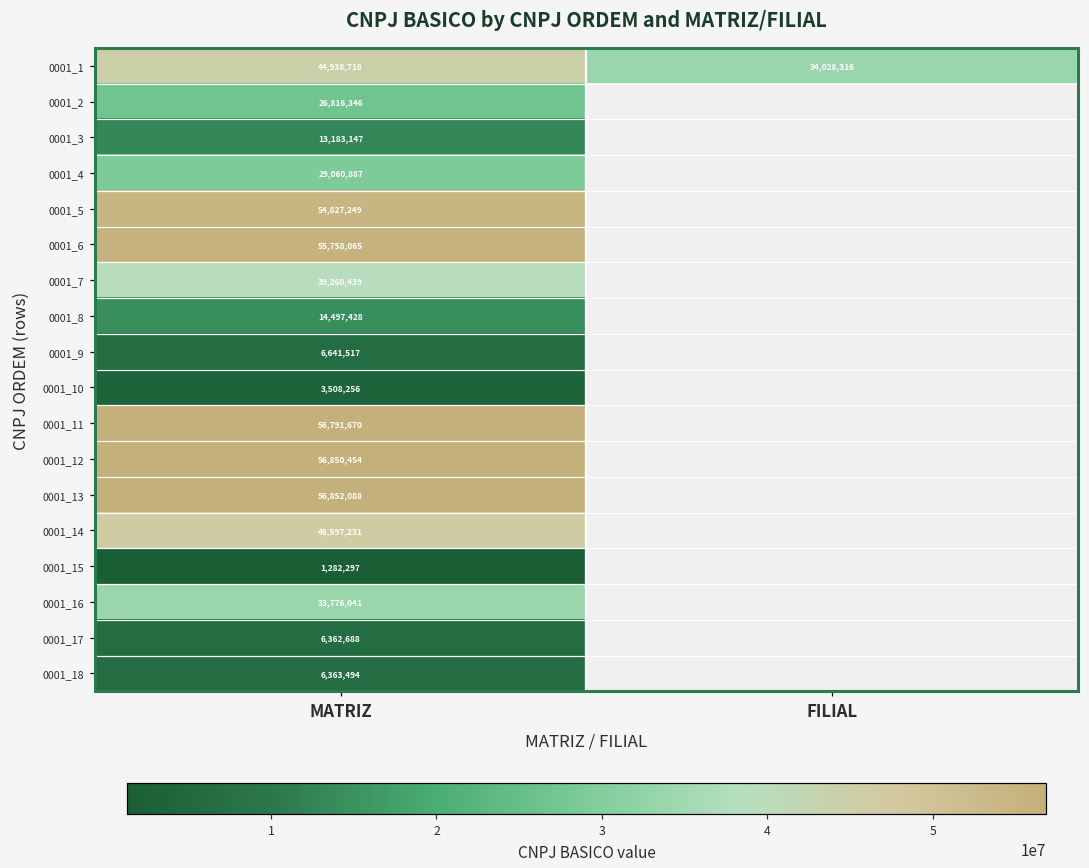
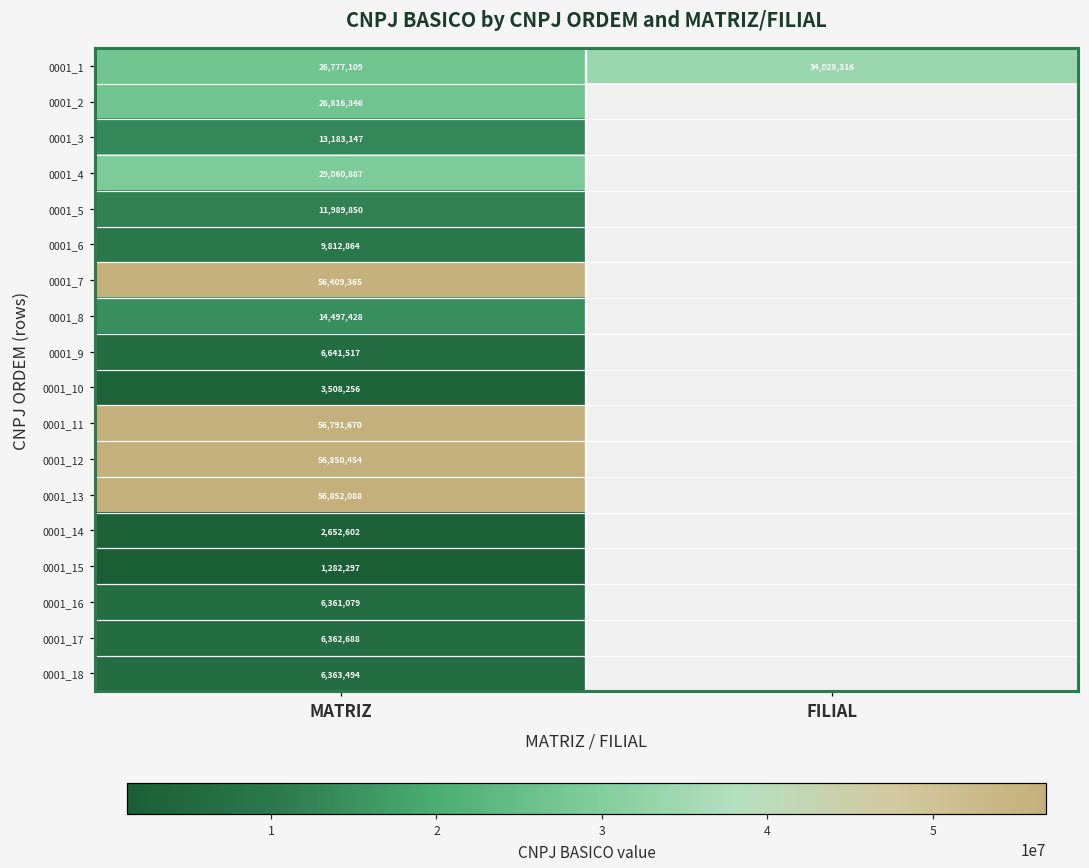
  {
    "0001_1": {
-     "MATRIZ": "44,938,718",
+     "MATRIZ": "26,777,109",
      "FILIAL": "34,028,316"
    },
    "0001_2": {
      "MATRIZ": "26,816,346"
    },
    "0001_3": {
      "MATRIZ": "13,183,147"
    },
    "0001_4": {
      "MATRIZ": "29,060,887"
    },
    "0001_5": {
-     "MATRIZ": "54,827,249"
+     "MATRIZ": "11,989,850"
    },
    "0001_6": {
-     "MATRIZ": "55,758,065"
+     "MATRIZ": "9,812,864"
    },
    "0001_7": {
-     "MATRIZ": "39,260,439"
+     "MATRIZ": "56,409,365"
    },
    "0001_8": {
      "MATRIZ": "14,497,428"
    },
    "0001_9": {
      "MATRIZ": "6,641,517"
    },
    "0001_10": {
      "MATRIZ": "3,508,256"
    },
    "0001_11": {
      "MATRIZ": "56,791,670"
    },
    "0001_12": {
      "MATRIZ": "56,850,454"
    },
    "0001_13": {
      "MATRIZ": "56,852,088"
    },
    "0001_14": {
-     "MATRIZ": "46,597,231"
+     "MATRIZ": "2,652,602"
    },
    "0001_15": {
      "MATRIZ": "1,282,297"
    },
    "0001_16": {
-     "MATRIZ": "33,776,041"
+     "MATRIZ": "6,361,079"
    },
    "0001_17": {
      "MATRIZ": "6,362,688"
    },
    "0001_18": {
      "MATRIZ": "6,363,494"
    }
  }
